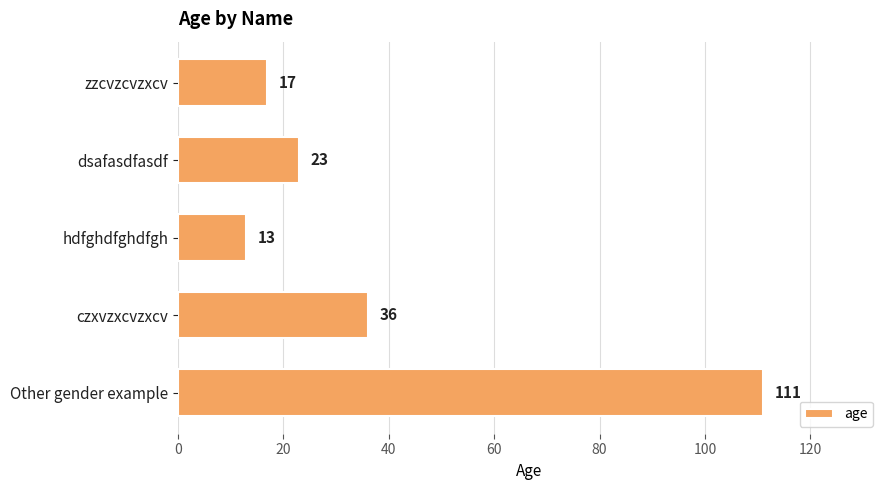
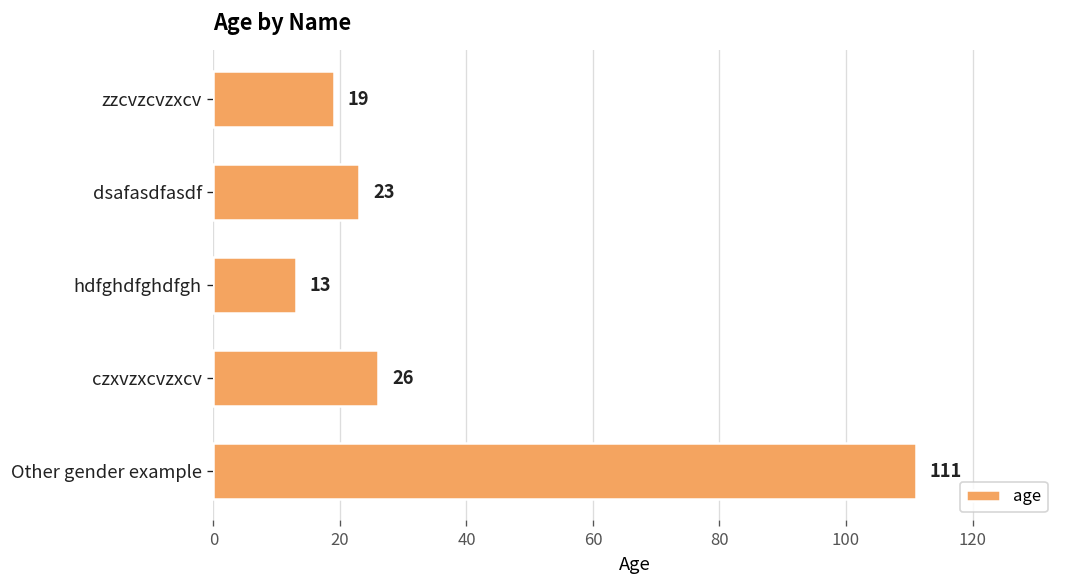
  {
-   "zzcvzcvzxcv": 17,
+   "zzcvzcvzxcv": 19,
    "dsafasdfasdf": 23,
    "hdfghdfghdfgh": 13,
-   "czxvzxcvzxcv": 36,
+   "czxvzxcvzxcv": 26,
    "Other gender example": 111
  }
